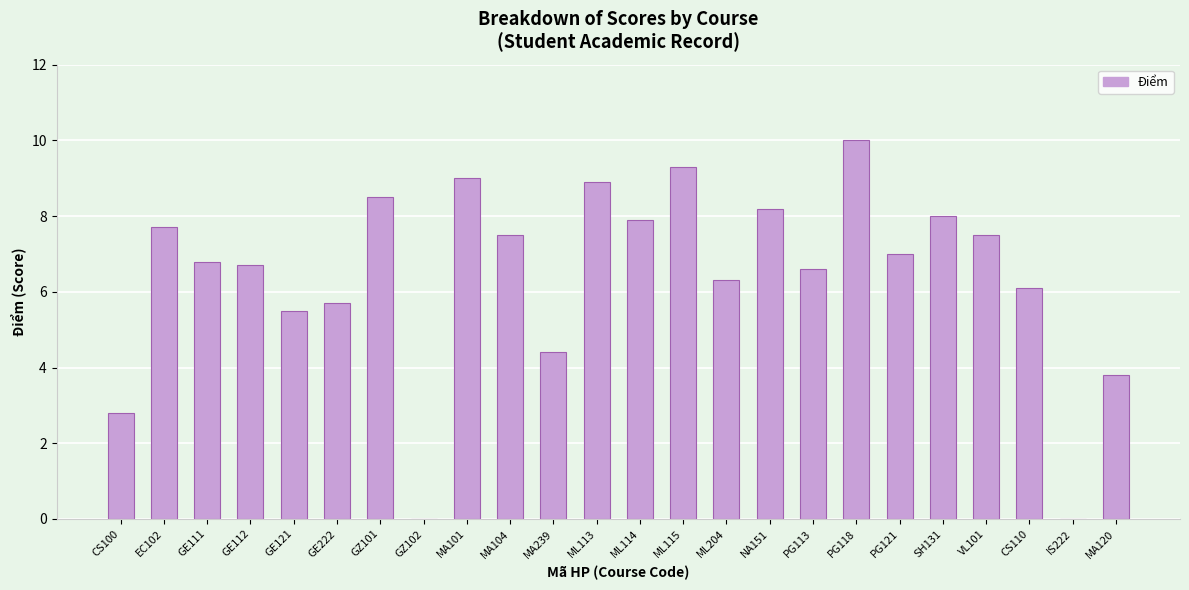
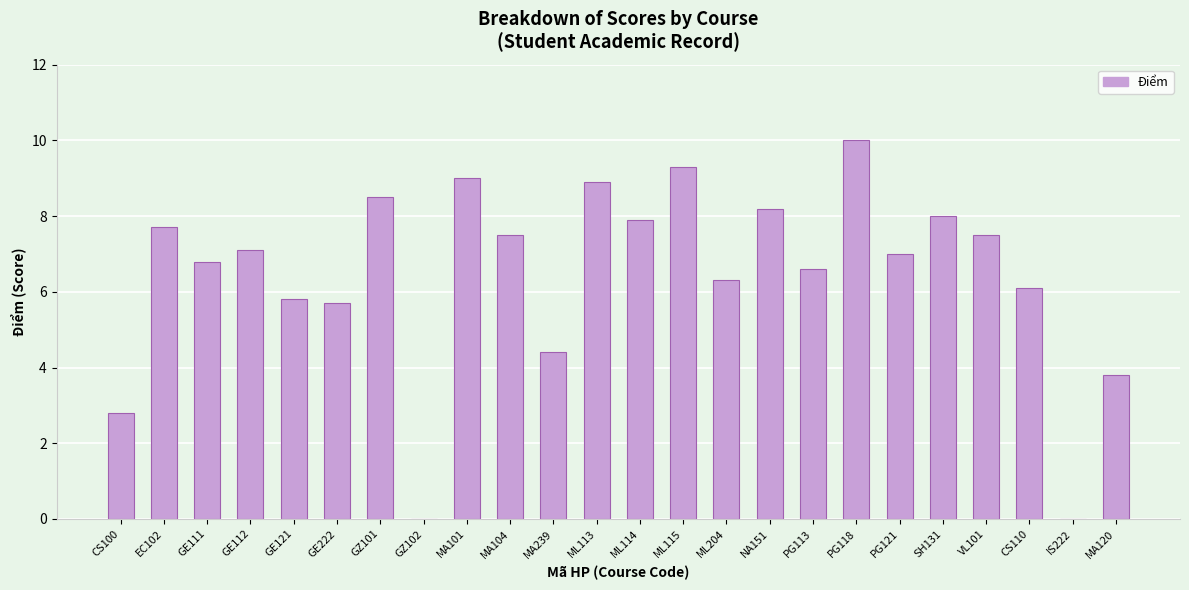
  {
    "CS100": 2.8,
    "EC102": 7.7,
    "GE111": 6.8,
-   "GE112": 6.7,
-   "GE121": 5.5,
+   "GE112": 7.1,
+   "GE121": 5.8,
    "GE222": 5.7,
    "GZ101": 8.5,
    "GZ102": 0.0,
    "MA101": 9.0,
    "MA104": 7.5,
    "MA239": 4.4,
    "ML113": 8.9,
    "ML114": 7.9,
    "ML115": 9.3,
    "ML204": 6.3,
    "NA151": 8.2,
    "PG113": 6.6,
    "PG118": 10.0,
    "PG121": 7.0,
    "SH131": 8.0,
    "VL101": 7.5,
    "CS110": 6.1,
    "IS222": 0.0,
    "MA120": 3.8
  }
